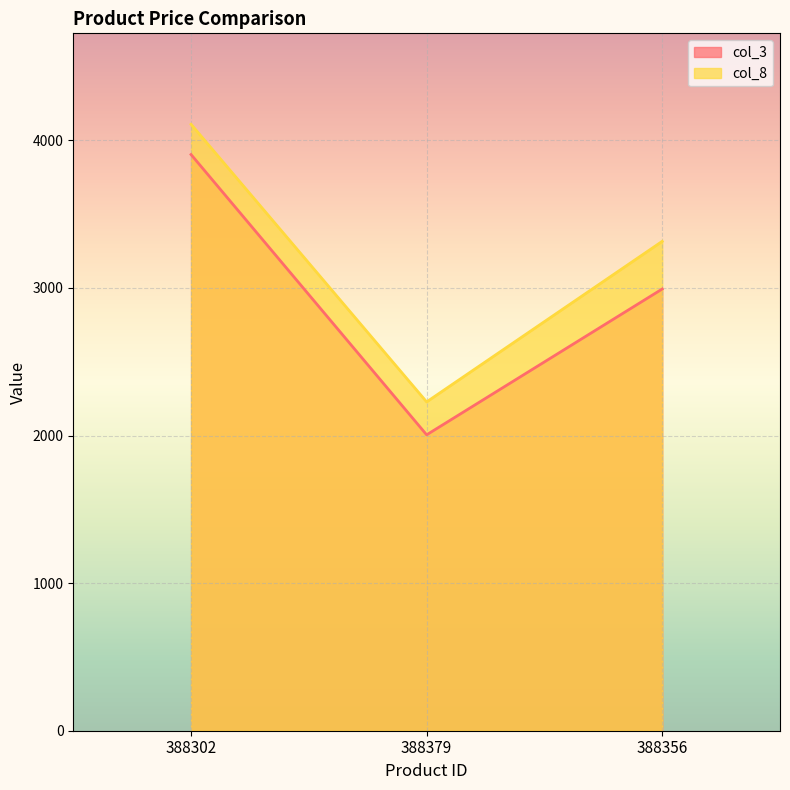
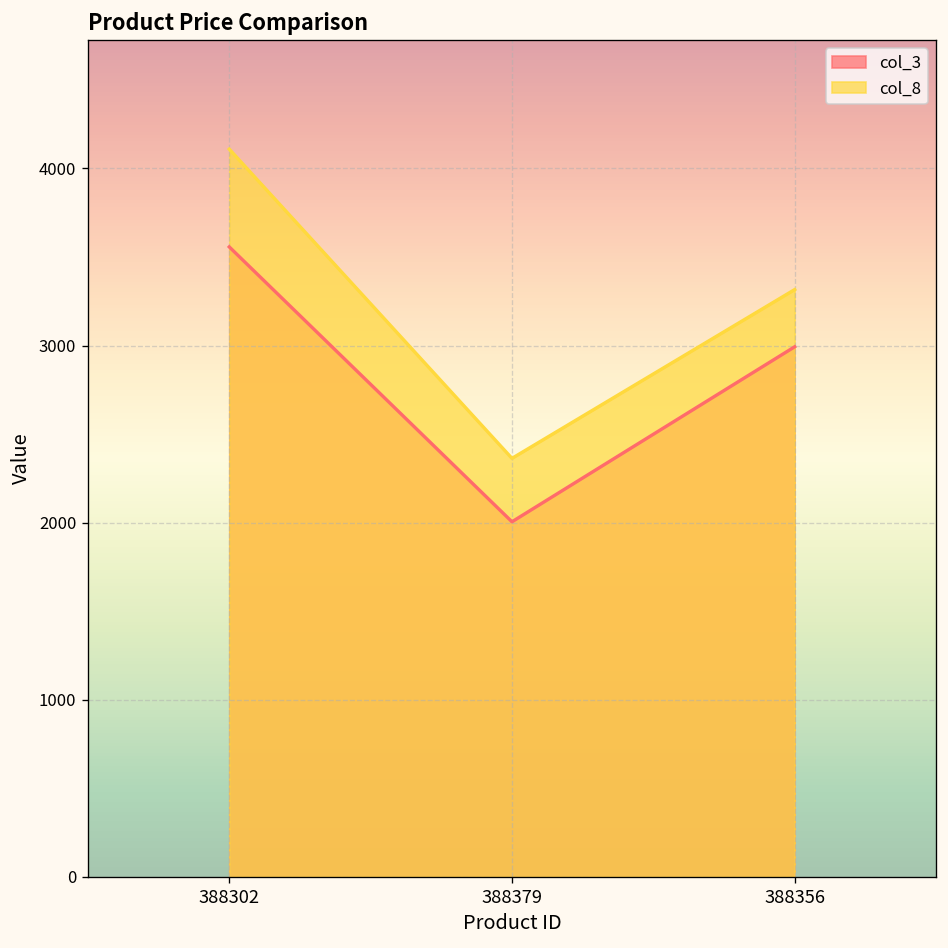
  {
    "col_3": {
-     "388302": 3900,
+     "388302": 3560,
      "388379": 2010,
      "388356": 2990
    },
    "col_8": {
      "388302": 4110,
-     "388379": 2230,
+     "388379": 2360,
      "388356": 3320
    }
  }
